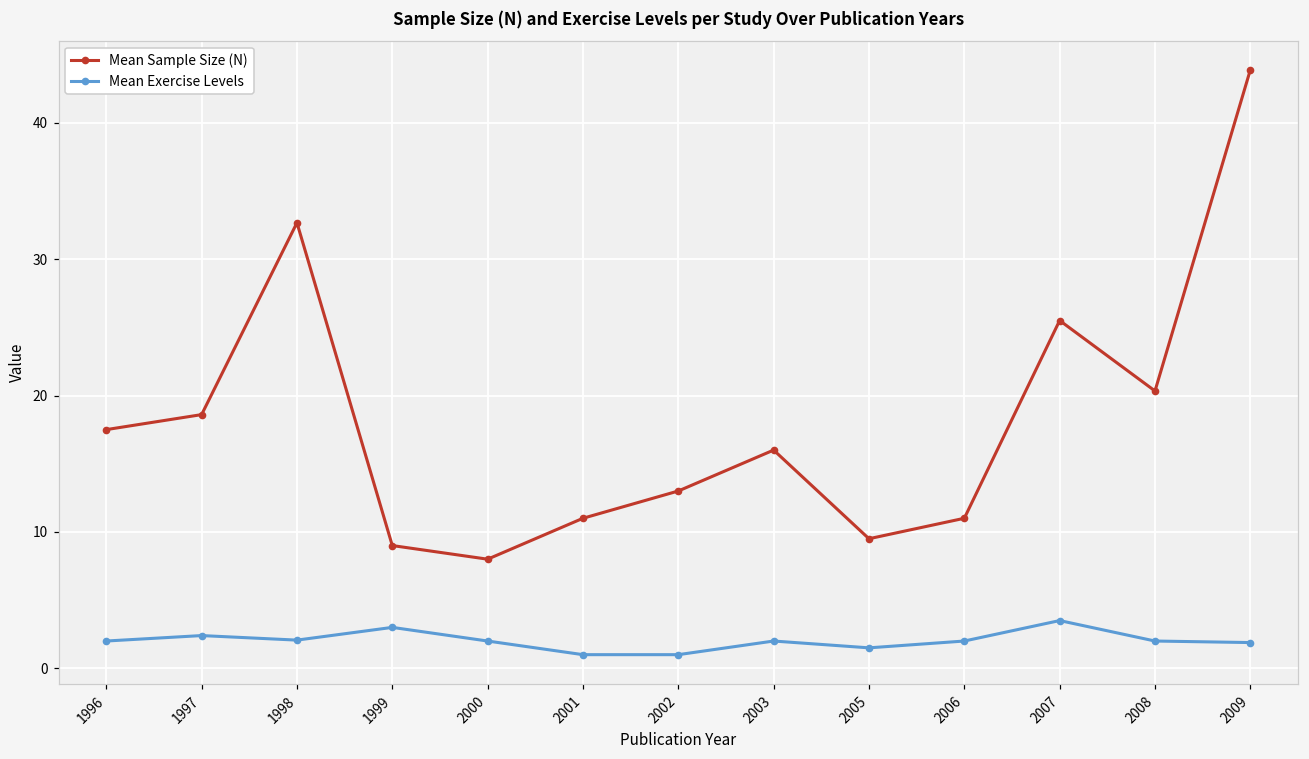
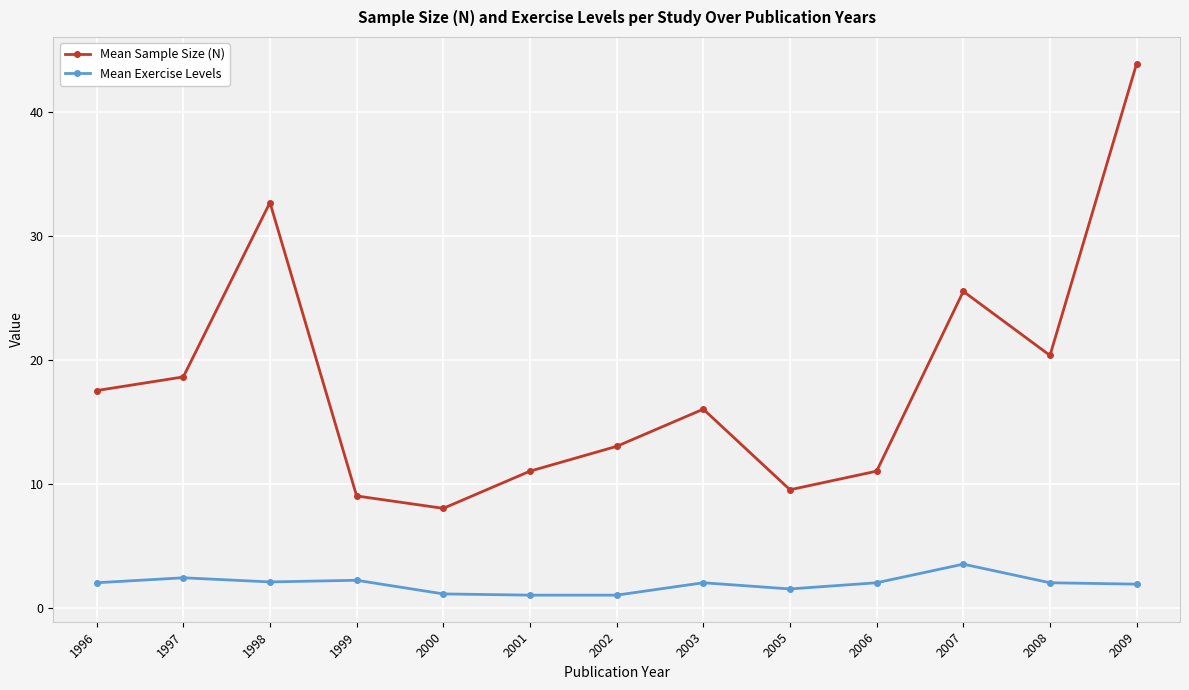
  {
    "Mean Sample Size (N)": {
      "1996": 17.5,
      "1997": 18.6,
      "1998": 32.7,
      "1999": 9.0,
      "2000": 8.0,
      "2001": 11.0,
      "2002": 13.0,
      "2003": 16.0,
      "2005": 9.5,
      "2006": 11.0,
      "2007": 25.5,
      "2008": 20.3,
      "2009": 43.9
    },
    "Mean Exercise Levels": {
      "1996": 2.0,
      "1997": 2.4,
      "1998": 2.1,
-     "1999": 3.0,
-     "2000": 2.0,
+     "1999": 2.2,
+     "2000": 1.1,
      "2001": 1.0,
      "2002": 1.0,
      "2003": 2.0,
      "2005": 1.5,
      "2006": 2.0,
      "2007": 3.5,
      "2008": 2.0,
      "2009": 1.9
    }
  }
